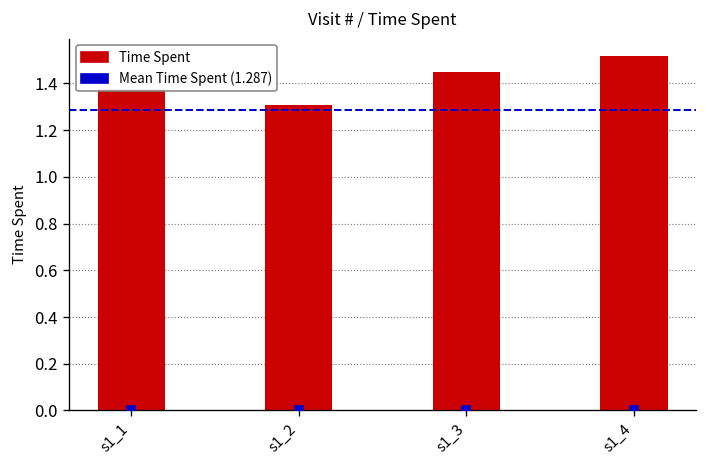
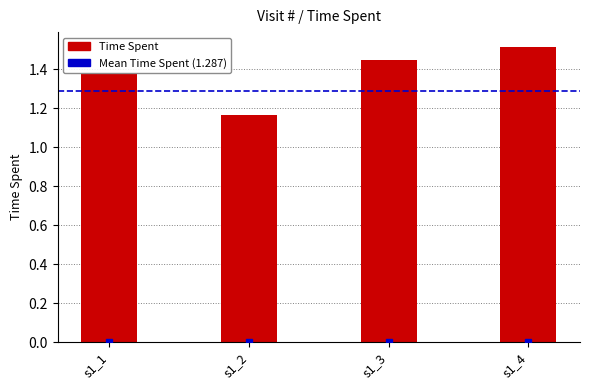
  {
    "Time Spent": {
      "s1_1": 1.38,
-     "s1_2": 1.31,
+     "s1_2": 1.17,
      "s1_3": 1.45,
      "s1_4": 1.52
    }
  }
